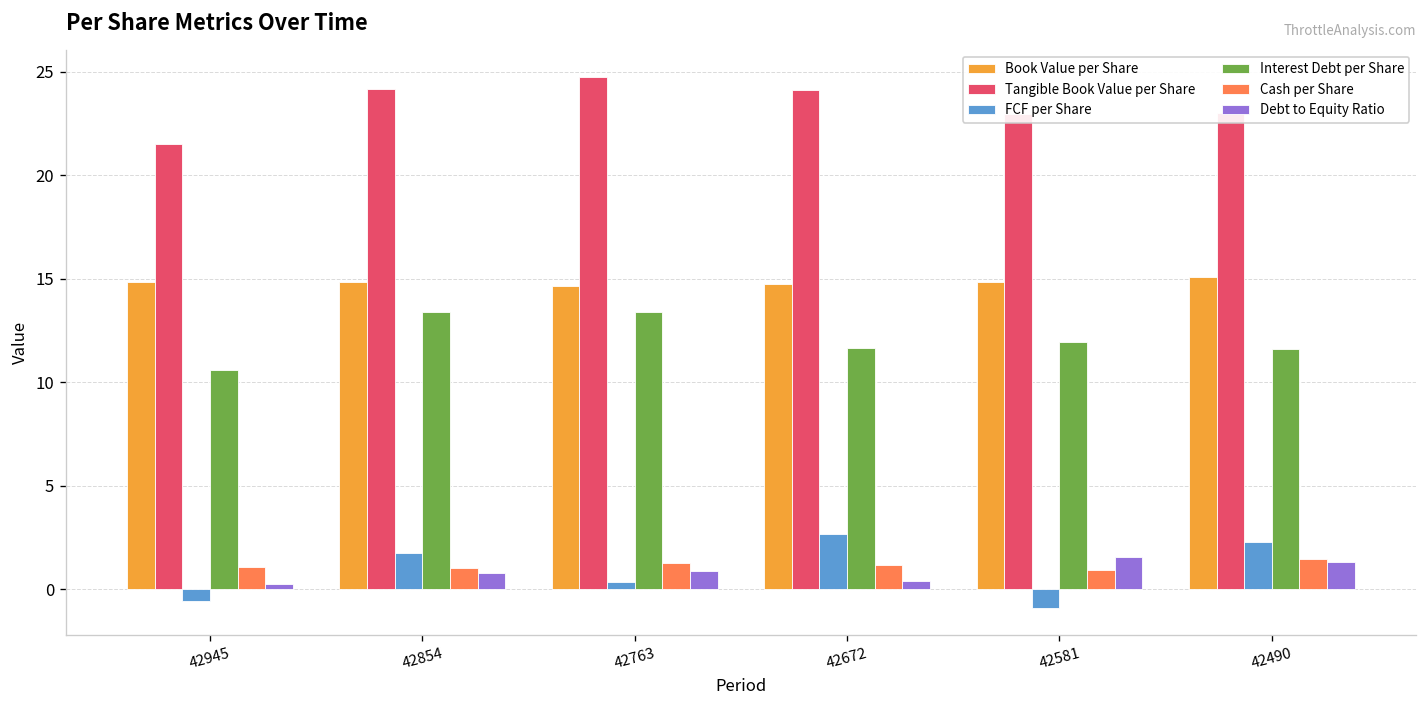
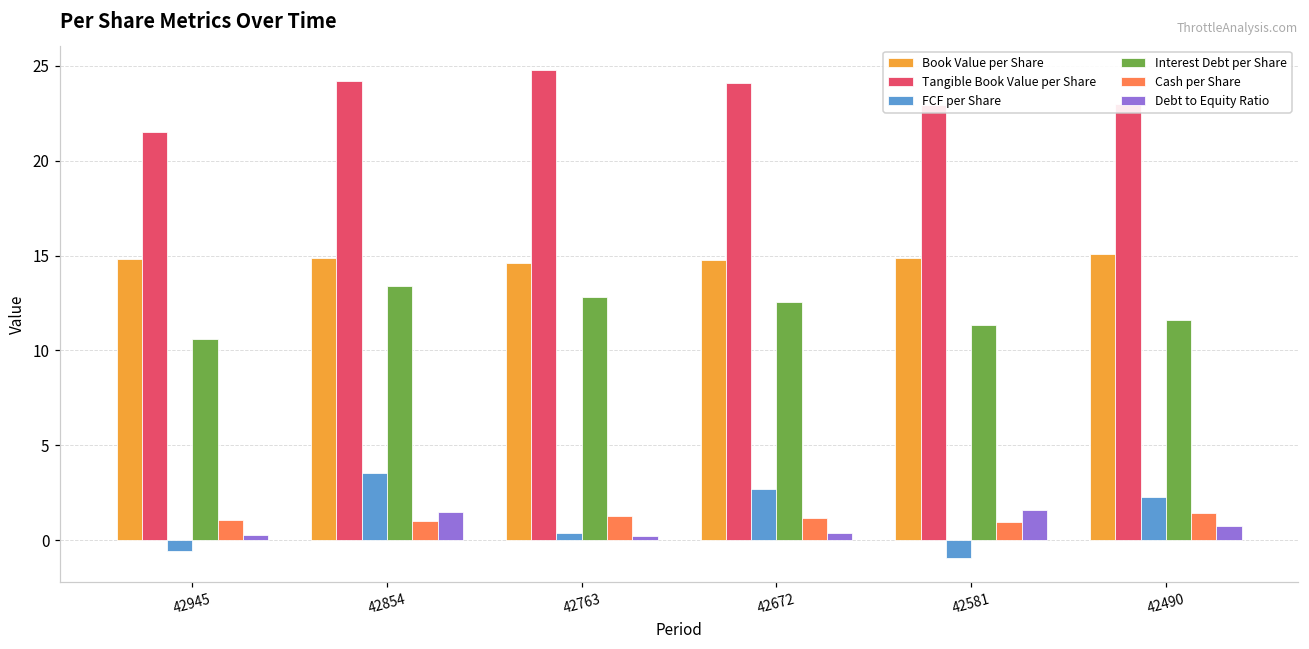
  {
    "Tangible Book Value per Share": {
      "42945": 21.5,
      "42854": 24.2,
      "42763": 24.8,
      "42672": 24.1
    },
    "FCF per Share": {
      "42945": -0.6,
-     "42854": 1.8,
+     "42854": 3.5,
      "42763": 0.4,
      "42672": 2.7,
      "42581": -0.9,
      "42490": 2.3
    },
    "Interest Debt per Share": {
      "42945": 10.6,
      "42854": 13.4,
-     "42763": 13.4,
-     "42672": 11.6,
-     "42581": 12.0,
+     "42763": 12.8,
+     "42672": 12.5,
+     "42581": 11.3,
      "42490": 11.6
    },
    "Debt to Equity Ratio": {
      "42945": 0.3,
-     "42854": 0.8,
-     "42763": 0.9,
+     "42854": 1.5,
+     "42763": 0.2,
      "42672": 0.4,
      "42581": 1.6,
-     "42490": 1.3
+     "42490": 0.7
    }
  }
